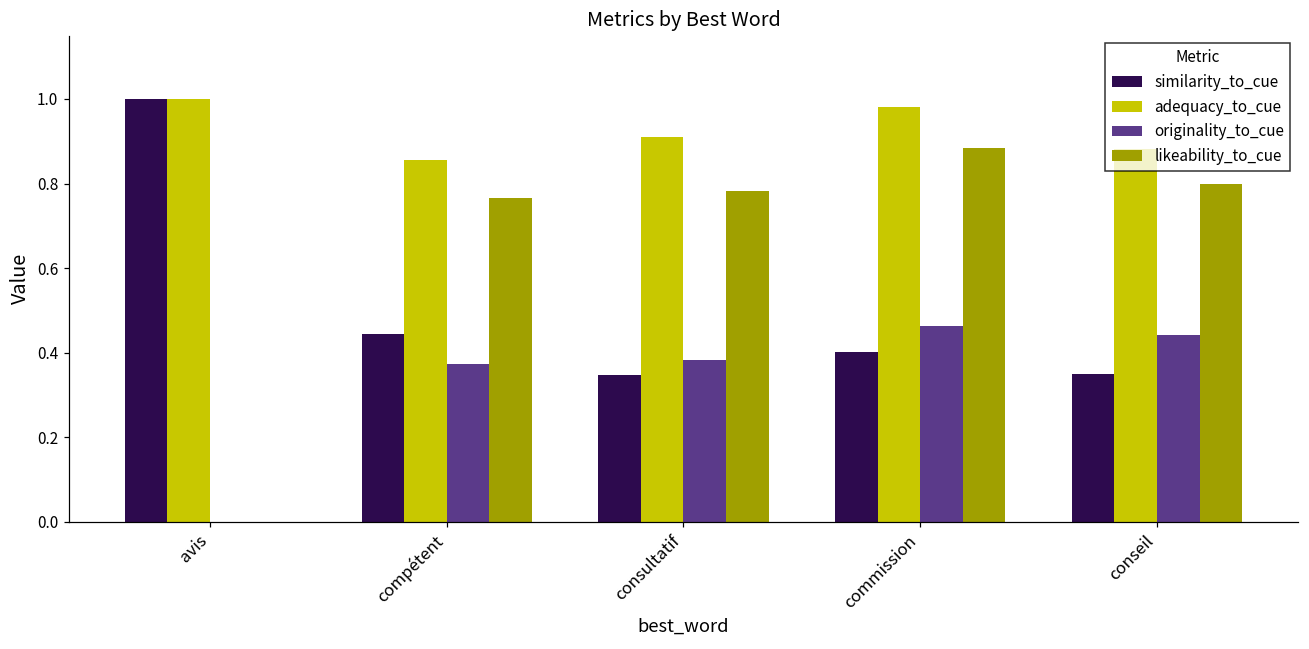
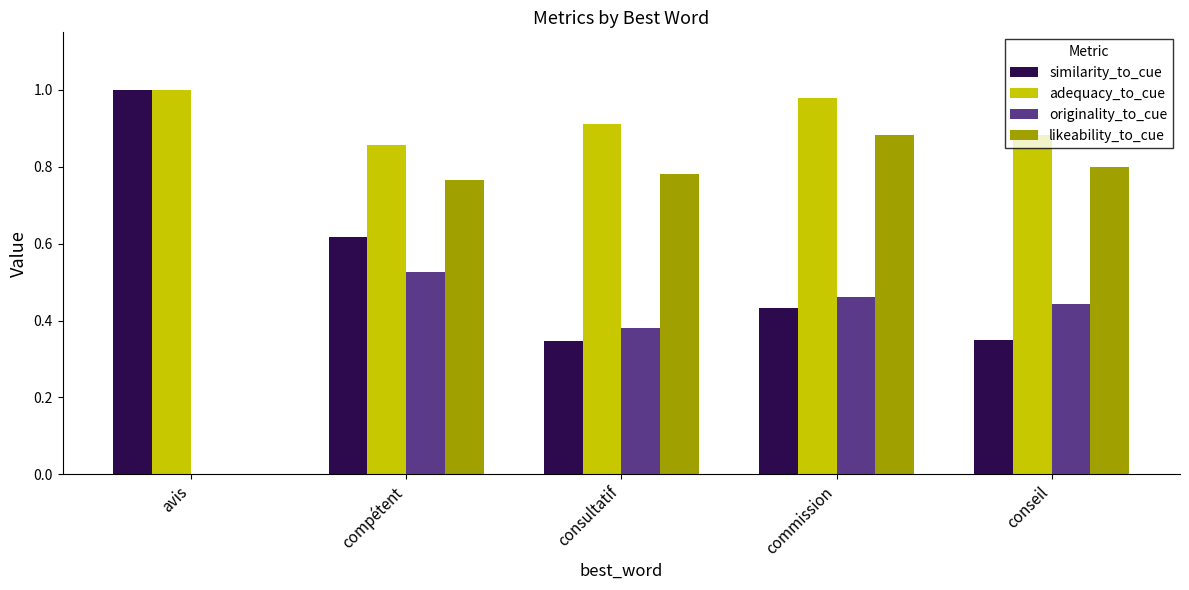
  {
    "similarity_to_cue": {
      "avis": 1.00,
-     "compétent": 0.44,
+     "compétent": 0.62,
      "consultatif": 0.35,
-     "commission": 0.40,
+     "commission": 0.43,
      "conseil": 0.35
    },
    "originality_to_cue": {
      "avis": 0.00,
-     "compétent": 0.37,
+     "compétent": 0.53,
      "consultatif": 0.38,
      "commission": 0.46,
      "conseil": 0.44
    }
  }
